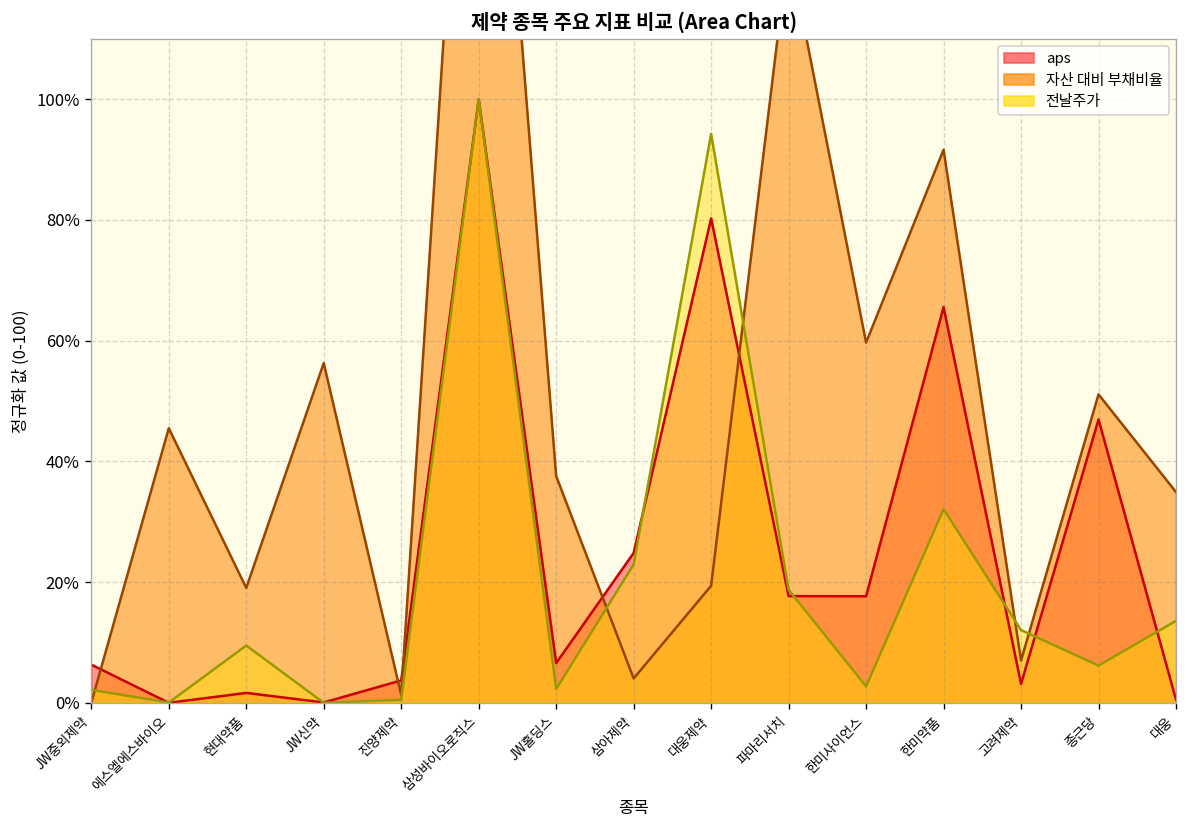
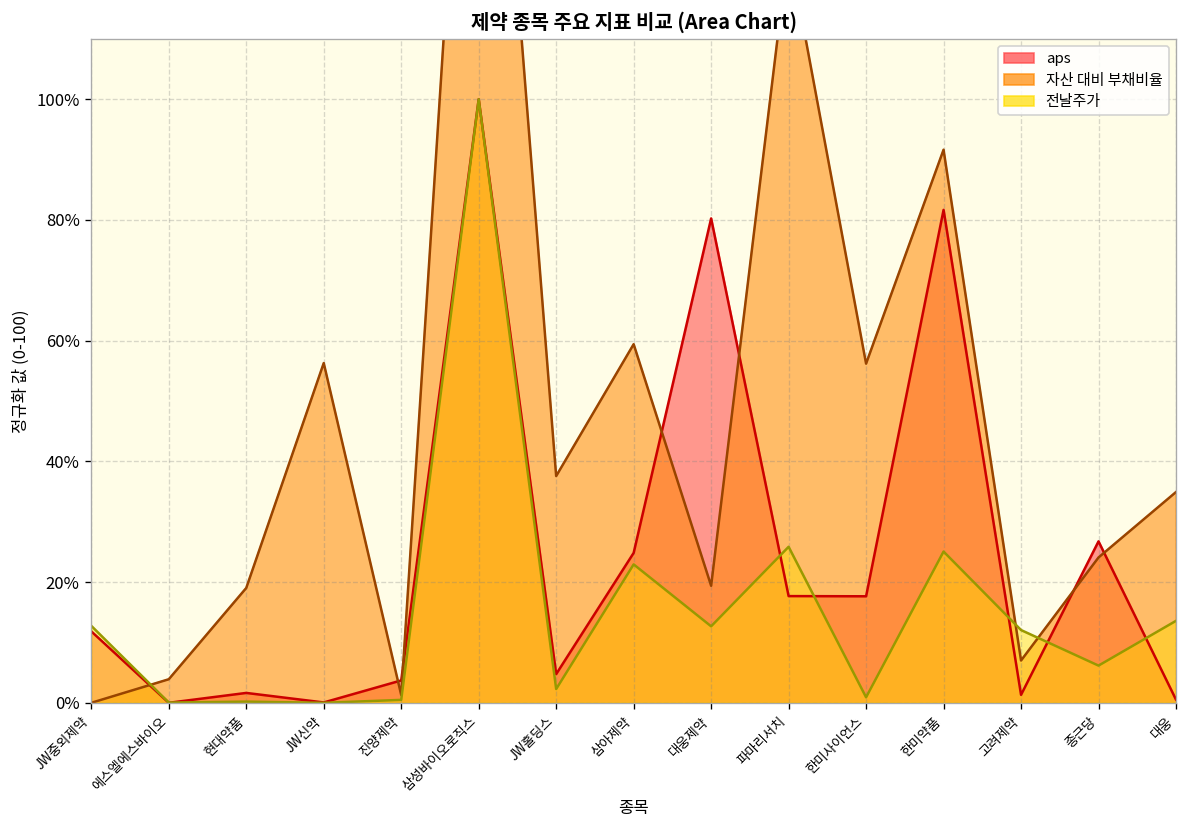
  {
    "aps": {
-     "JW중외제약": "6%",
+     "JW중외제약": "12%",
      "현대약품": "2%",
      "진양제약": "4%",
-     "JW홀딩스": "7%",
+     "JW홀딩스": "5%",
      "삼아제약": "25%",
      "대웅제약": "80%",
      "파마리서치": "18%",
      "한미사이언스": "18%",
-     "한미약품": "66%",
-     "고려제약": "3%",
-     "종근당": "47%",
+     "한미약품": "82%",
+     "고려제약": "1%",
+     "종근당": "27%",
      "대웅": "1%"
    },
    "자산 대비 부채비율": {
      "JW중외제약": "0%",
-     "에스엘에스바이오": "45%",
+     "에스엘에스바이오": "4%",
      "현대약품": "19%",
      "JW신약": "56%",
      "진양제약": "1%",
      "JW홀딩스": "38%",
-     "삼아제약": "4%",
+     "삼아제약": "59%",
      "대웅제약": "19%",
-     "한미사이언스": "60%",
+     "한미사이언스": "56%",
      "한미약품": "92%",
      "고려제약": "7%",
-     "종근당": "51%",
+     "종근당": "24%",
      "대웅": "35%"
    },
    "전날주가": {
-     "JW중외제약": "2%",
-     "현대약품": "9%",
+     "JW중외제약": "13%",
+     "현대약품": "0%",
      "진양제약": "0%",
      "JW홀딩스": "2%",
      "삼아제약": "23%",
-     "대웅제약": "94%",
-     "파마리서치": "19%",
-     "한미사이언스": "3%",
-     "한미약품": "32%",
+     "대웅제약": "13%",
+     "파마리서치": "26%",
+     "한미사이언스": "1%",
+     "한미약품": "25%",
      "고려제약": "12%",
      "종근당": "6%",
      "대웅": "14%"
    }
  }
